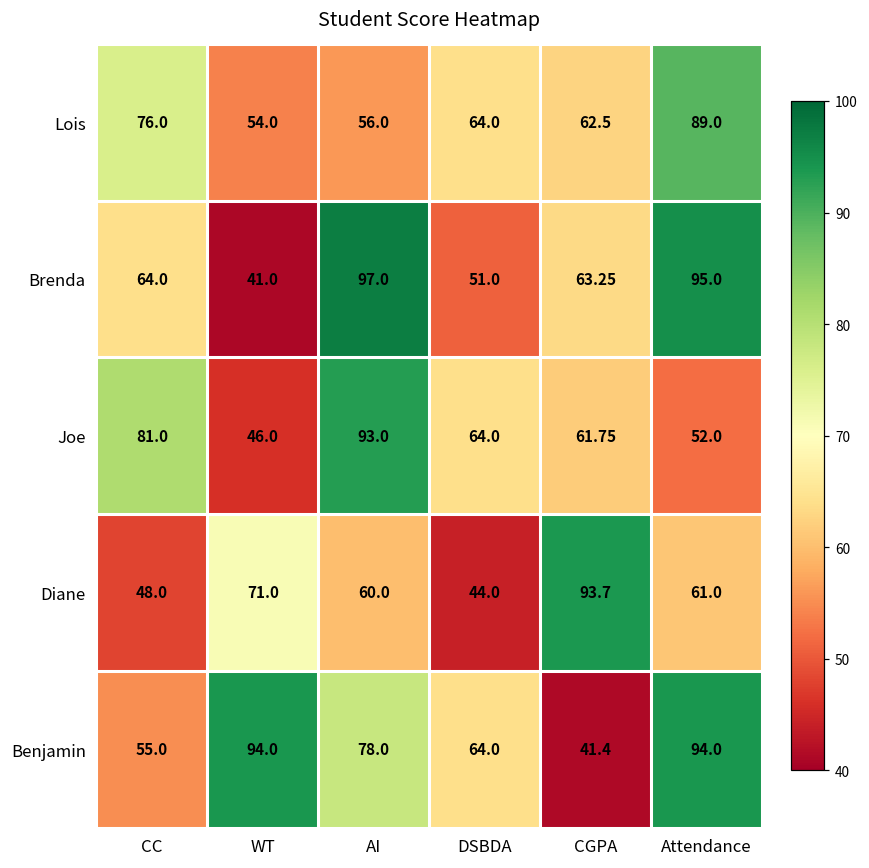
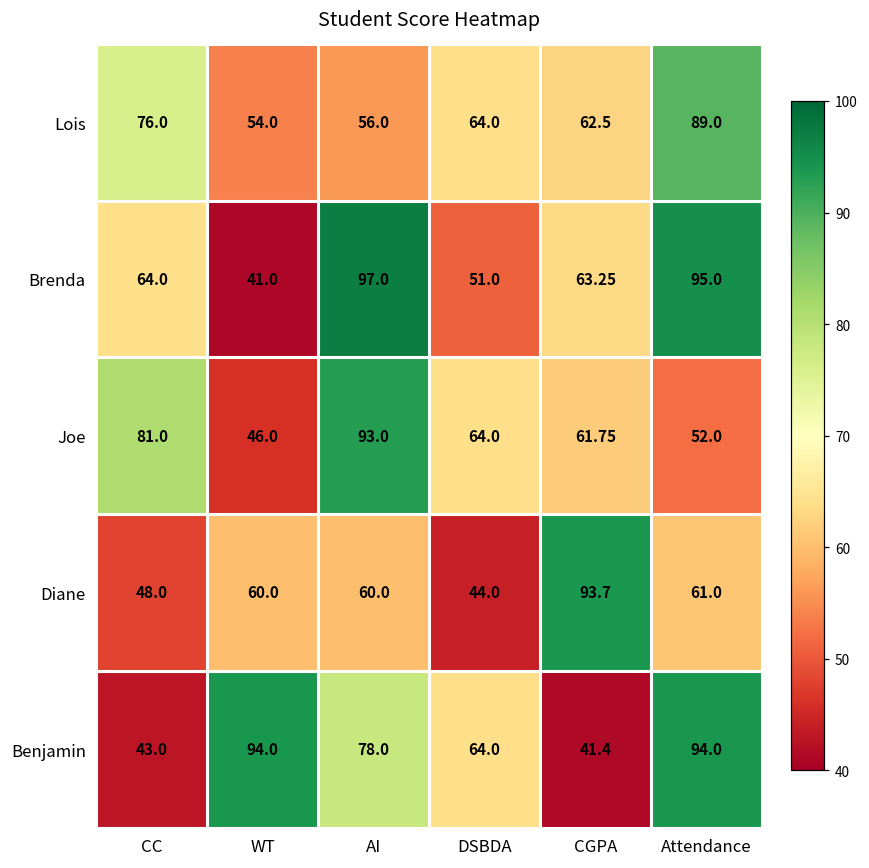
  {
    "Lois": {
      "CC": 76.0,
      "WT": 54.0,
      "AI": 56.0,
      "DSBDA": 64.0,
      "CGPA": 62.5,
      "Attendance": 89.0
    },
    "Brenda": {
      "CC": 64.0,
      "WT": 41.0,
      "AI": 97.0,
      "DSBDA": 51.0,
      "CGPA": 63.25,
      "Attendance": 95.0
    },
    "Joe": {
      "CC": 81.0,
      "WT": 46.0,
      "AI": 93.0,
      "DSBDA": 64.0,
      "CGPA": 61.75,
      "Attendance": 52.0
    },
    "Diane": {
      "CC": 48.0,
-     "WT": 71.0,
+     "WT": 60.0,
      "AI": 60.0,
      "DSBDA": 44.0,
      "CGPA": 93.7,
      "Attendance": 61.0
    },
    "Benjamin": {
-     "CC": 55.0,
+     "CC": 43.0,
      "WT": 94.0,
      "AI": 78.0,
      "DSBDA": 64.0,
      "CGPA": 41.4,
      "Attendance": 94.0
    }
  }
